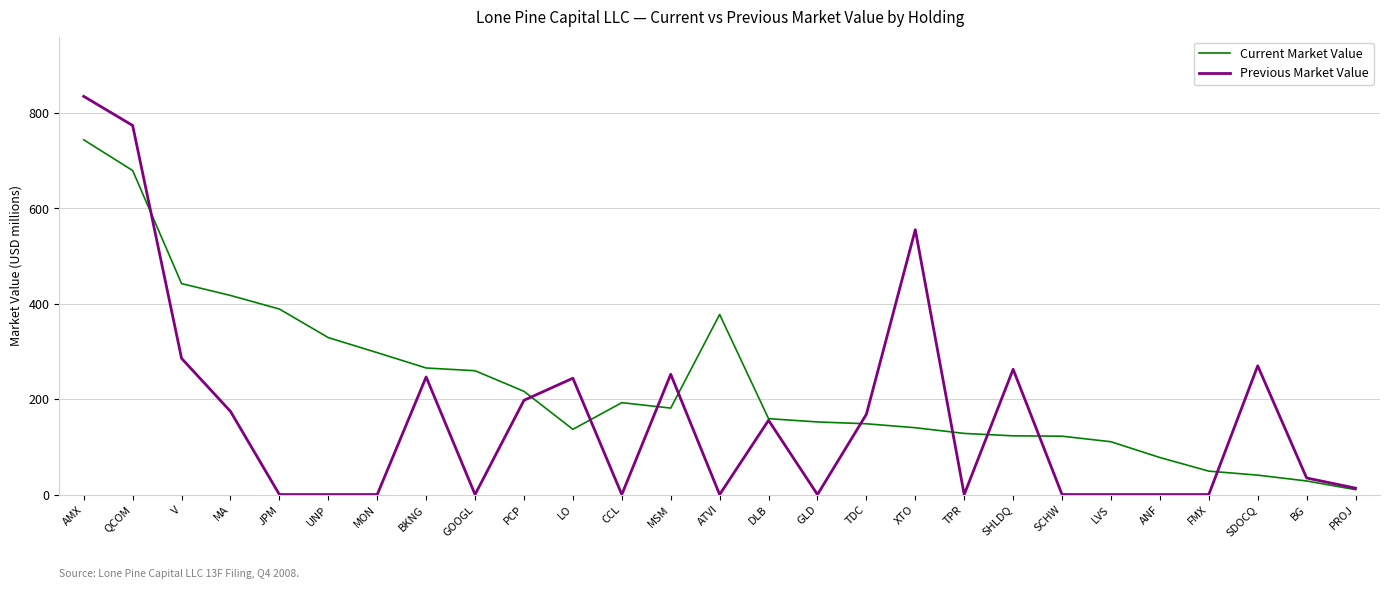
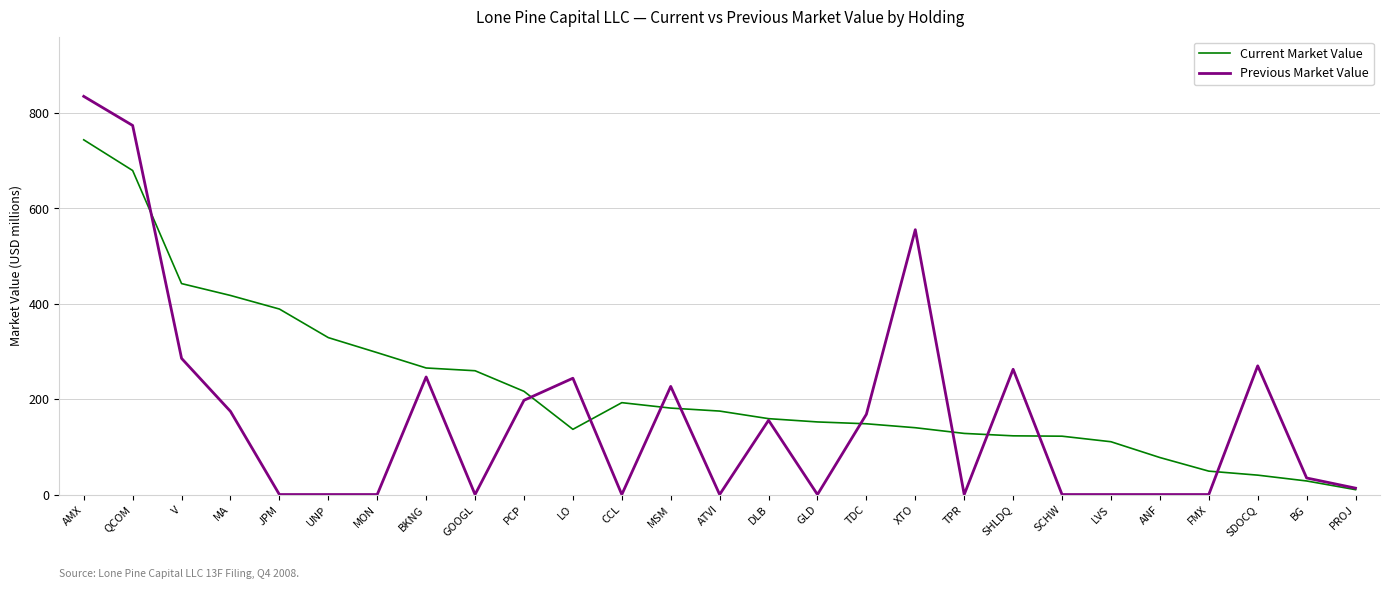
  {
    "Current Market Value": {
      "AMX": 740,
      "QCOM": 680,
      "V": 440,
      "MA": 420,
      "JPM": 390,
      "UNP": 330,
      "MON": 300,
      "BKNG": 270,
      "GOOGL": 260,
      "PCP": 220,
      "LO": 140,
      "CCL": 190,
      "MSM": 180,
-     "ATVI": 380,
+     "ATVI": 180,
      "GLD": 150,
      "TDC": 150,
      "XTO": 140,
      "TPR": 130,
      "SHLDQ": 120,
      "SCHW": 120,
      "LVS": 110,
      "ANF": 80,
      "FMX": 50,
      "SDOCQ": 40,
      "BG": 30
    },
    "Previous Market Value": {
      "AMX": 840,
      "QCOM": 770,
      "V": 290,
      "MA": 170,
      "JPM": 0,
      "UNP": 0,
      "MON": 0,
      "BKNG": 250,
      "GOOGL": 0,
      "PCP": 200,
      "LO": 240,
      "CCL": 0,
-     "MSM": 250,
+     "MSM": 230,
      "ATVI": 0,
      "GLD": 0,
      "TDC": 170,
      "XTO": 560,
      "TPR": 0,
      "SHLDQ": 260,
      "SCHW": 0,
      "LVS": 0,
      "ANF": 0,
      "FMX": 0,
      "SDOCQ": 270,
      "BG": 30
    }
  }
